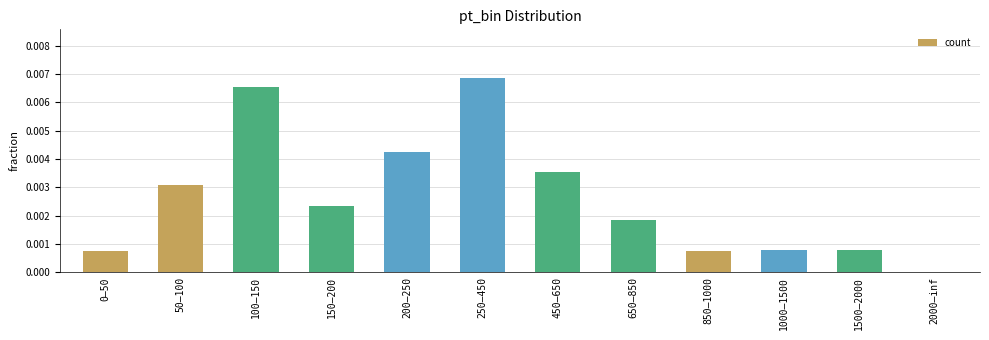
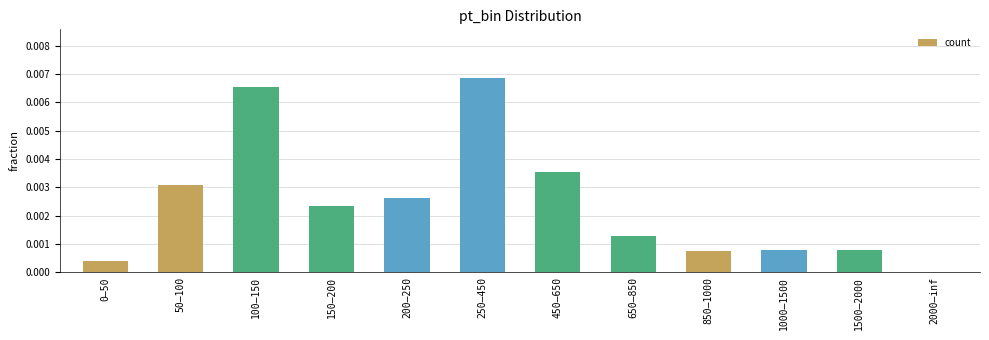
  {
-   "0–50": 0.0007,
+   "0–50": 0.0004,
    "50–100": 0.0031,
    "100–150": 0.0065,
    "150–200": 0.0023,
-   "200–250": 0.0042,
+   "200–250": 0.0026,
    "250–450": 0.0069,
    "450–650": 0.0035,
-   "650–850": 0.0018,
+   "650–850": 0.0013,
    "850–1000": 0.0007,
    "1000–1500": 0.0008,
    "1500–2000": 0.0008
  }
